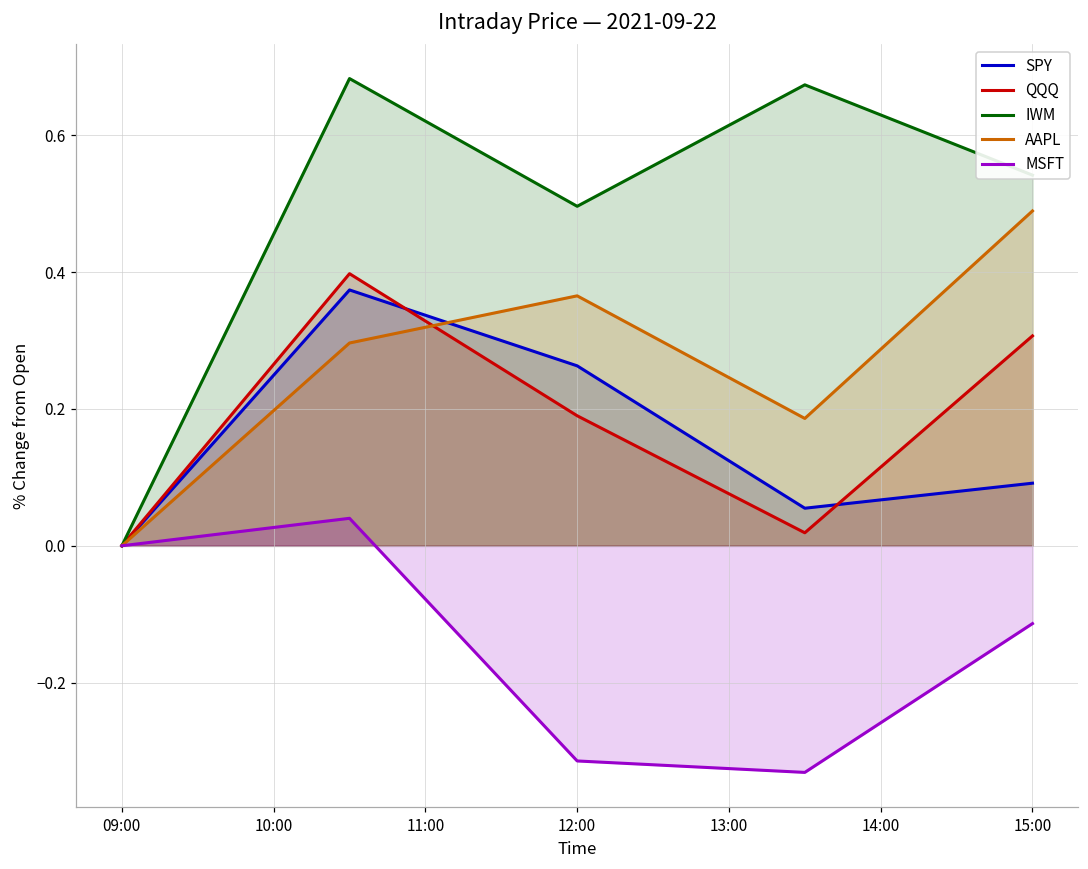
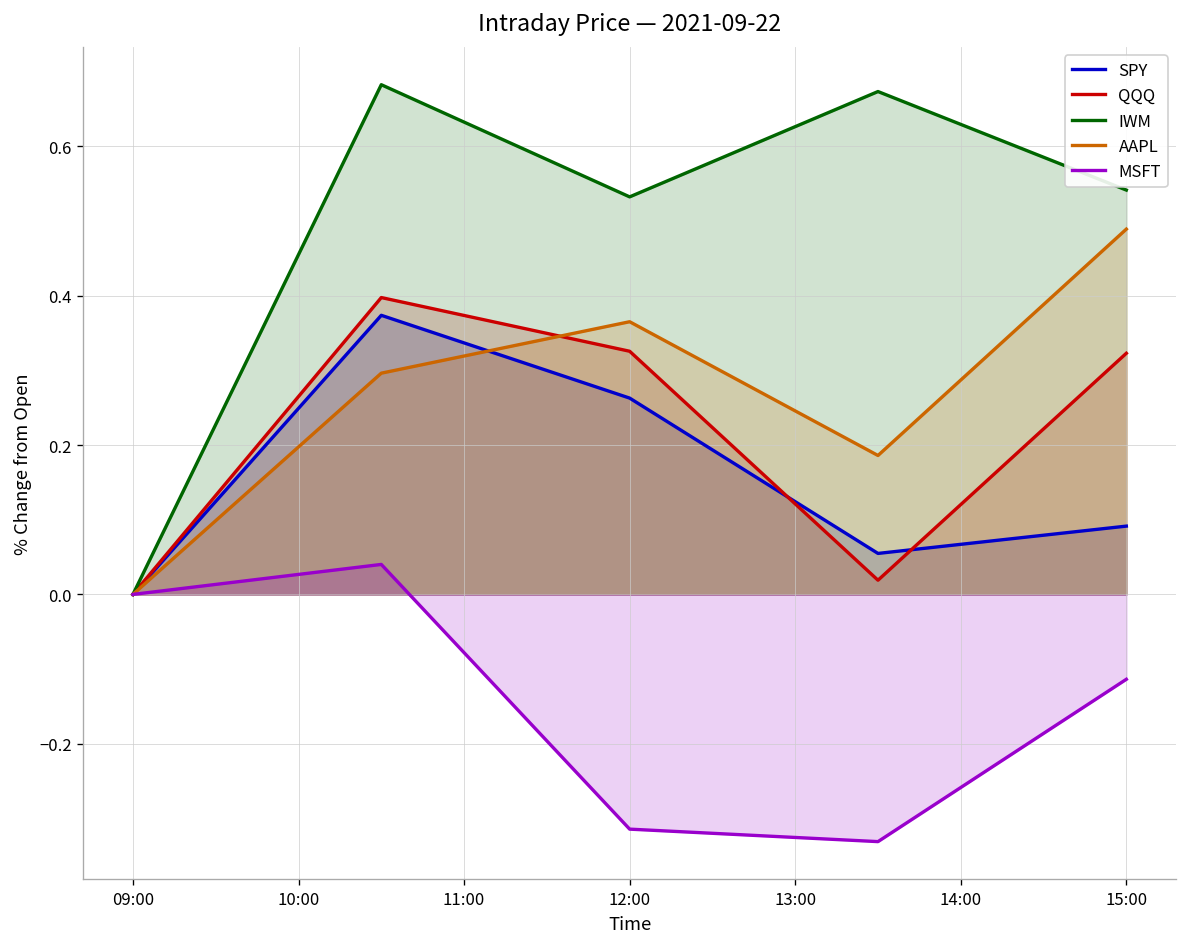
  {
    "SPY": {
      "12:00": 0.26,
      "15:00": 0.09
    },
    "QQQ": {
-     "12:00": 0.19,
-     "15:00": 0.31
+     "12:00": 0.33,
+     "15:00": 0.32
    },
    "IWM": {
-     "12:00": 0.50,
+     "12:00": 0.53,
      "15:00": 0.54
    },
    "AAPL": {
      "12:00": 0.37,
      "15:00": 0.49
    }
  }
